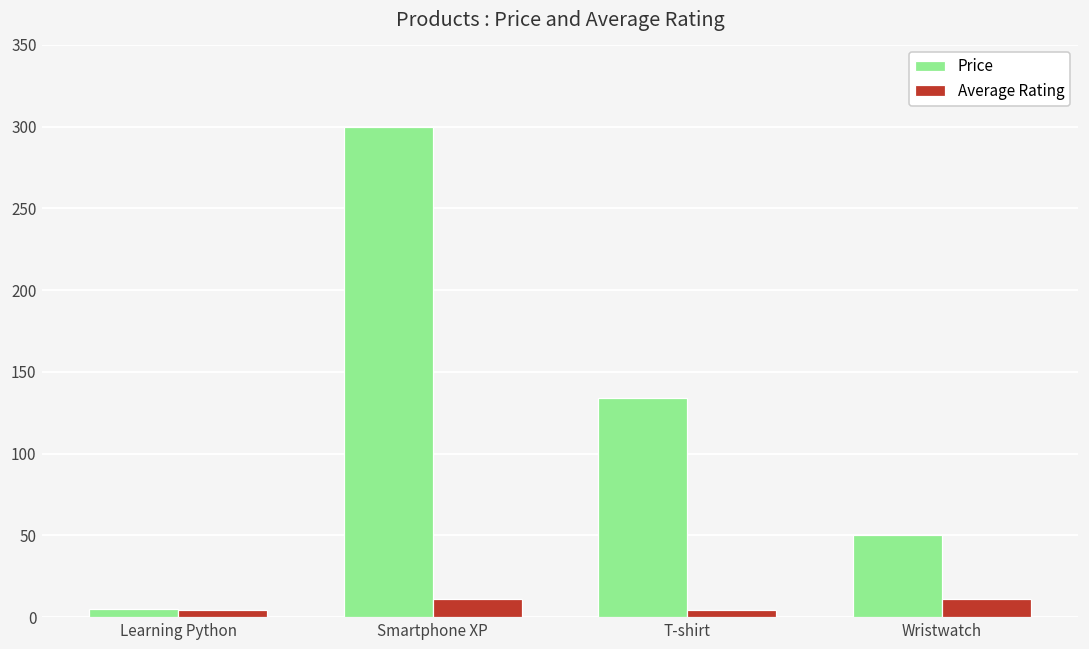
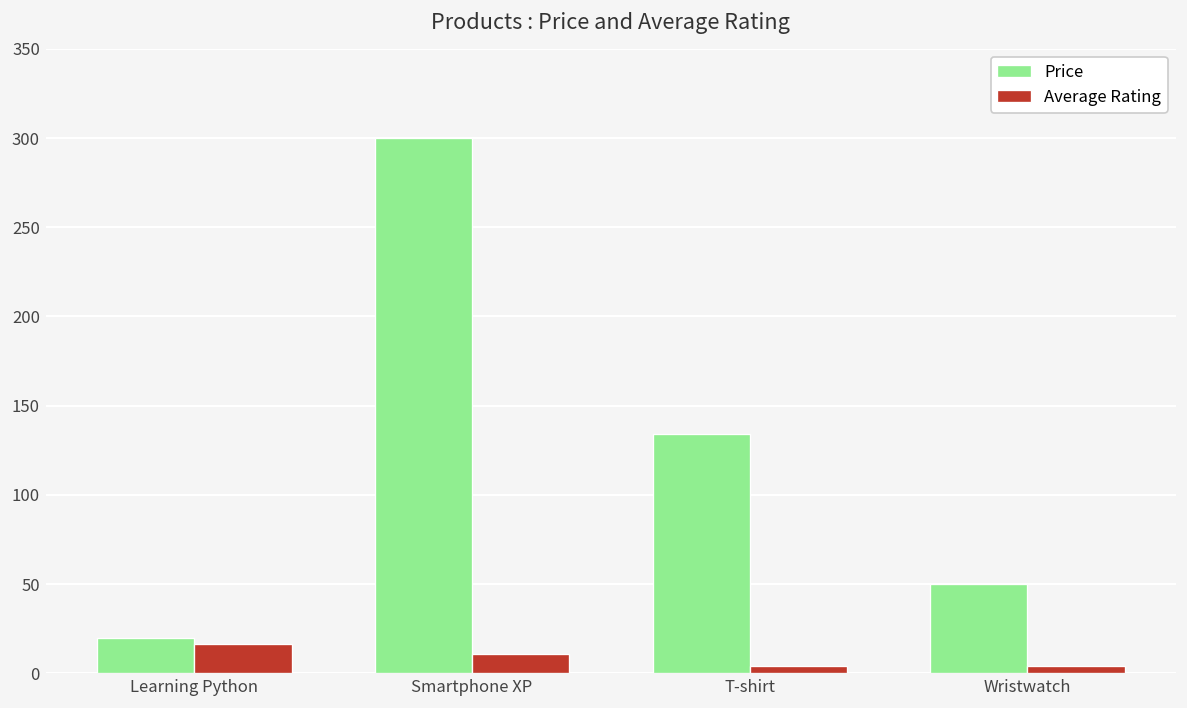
  {
    "Price": {
-     "Learning Python": 5,
+     "Learning Python": 20,
      "Smartphone XP": 300,
      "T-shirt": 134,
      "Wristwatch": 50
    },
    "Average Rating": {
-     "Learning Python": 5,
+     "Learning Python": 17,
      "Smartphone XP": 11,
      "T-shirt": 4,
-     "Wristwatch": 11
+     "Wristwatch": 4
    }
  }
